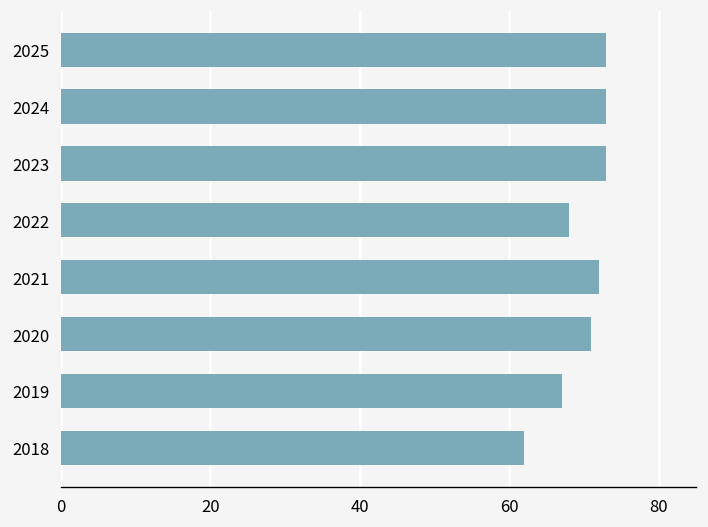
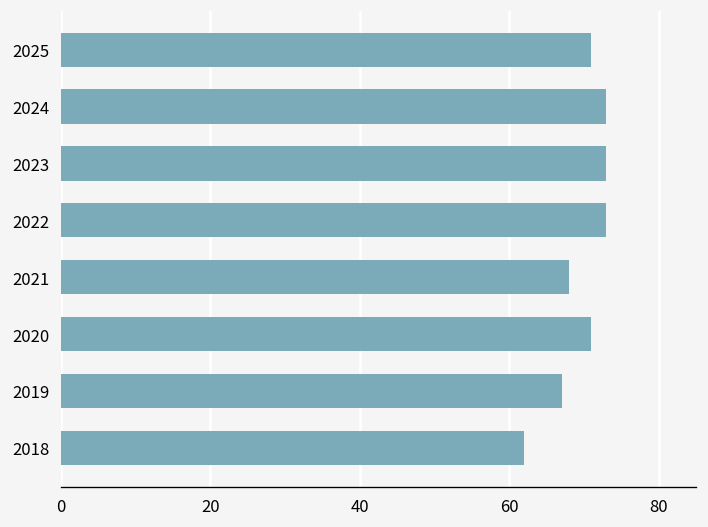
  {
-   "2025": 73,
+   "2025": 71,
    "2024": 73,
    "2023": 73,
-   "2022": 68,
-   "2021": 72,
+   "2022": 73,
+   "2021": 68,
    "2020": 71,
    "2019": 67,
    "2018": 62
  }
